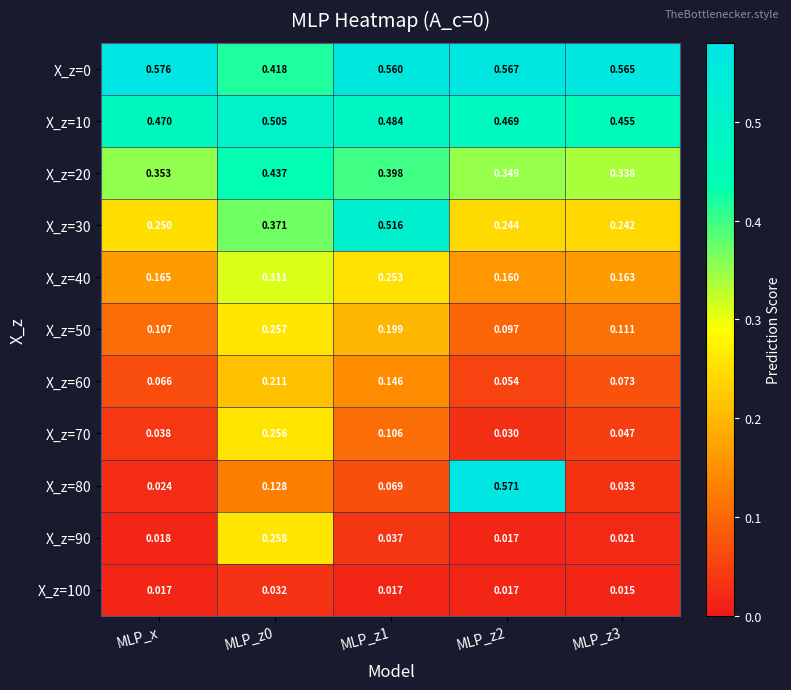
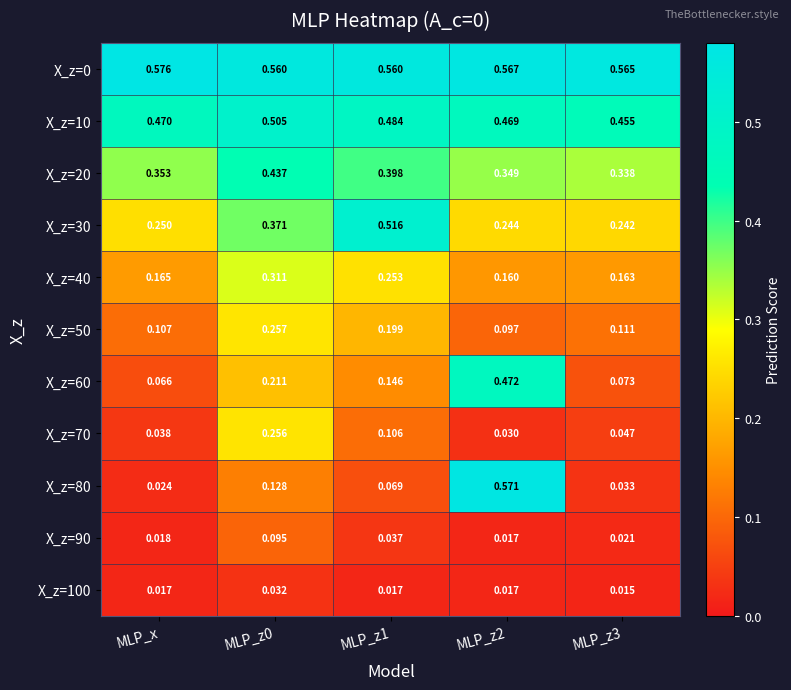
  {
    "X_z=0": {
      "MLP_x": 0.576,
-     "MLP_z0": 0.418,
+     "MLP_z0": 0.560,
      "MLP_z1": 0.560,
      "MLP_z2": 0.567,
      "MLP_z3": 0.565
    },
    "X_z=10": {
      "MLP_x": 0.470,
      "MLP_z0": 0.505,
      "MLP_z1": 0.484,
      "MLP_z2": 0.469,
      "MLP_z3": 0.455
    },
    "X_z=20": {
      "MLP_x": 0.353,
      "MLP_z0": 0.437,
      "MLP_z1": 0.398,
      "MLP_z2": 0.349,
      "MLP_z3": 0.338
    },
    "X_z=30": {
      "MLP_x": 0.250,
      "MLP_z0": 0.371,
      "MLP_z1": 0.516,
      "MLP_z2": 0.244,
      "MLP_z3": 0.242
    },
    "X_z=40": {
      "MLP_x": 0.165,
      "MLP_z0": 0.311,
      "MLP_z1": 0.253,
      "MLP_z2": 0.160,
      "MLP_z3": 0.163
    },
    "X_z=50": {
      "MLP_x": 0.107,
      "MLP_z0": 0.257,
      "MLP_z1": 0.199,
      "MLP_z2": 0.097,
      "MLP_z3": 0.111
    },
    "X_z=60": {
      "MLP_x": 0.066,
      "MLP_z0": 0.211,
      "MLP_z1": 0.146,
-     "MLP_z2": 0.054,
+     "MLP_z2": 0.472,
      "MLP_z3": 0.073
    },
    "X_z=70": {
      "MLP_x": 0.038,
      "MLP_z0": 0.256,
      "MLP_z1": 0.106,
      "MLP_z2": 0.030,
      "MLP_z3": 0.047
    },
    "X_z=80": {
      "MLP_x": 0.024,
      "MLP_z0": 0.128,
      "MLP_z1": 0.069,
      "MLP_z2": 0.571,
      "MLP_z3": 0.033
    },
    "X_z=90": {
      "MLP_x": 0.018,
-     "MLP_z0": 0.258,
+     "MLP_z0": 0.095,
      "MLP_z1": 0.037,
      "MLP_z2": 0.017,
      "MLP_z3": 0.021
    },
    "X_z=100": {
      "MLP_x": 0.017,
      "MLP_z0": 0.032,
      "MLP_z1": 0.017,
      "MLP_z2": 0.017,
      "MLP_z3": 0.015
    }
  }
